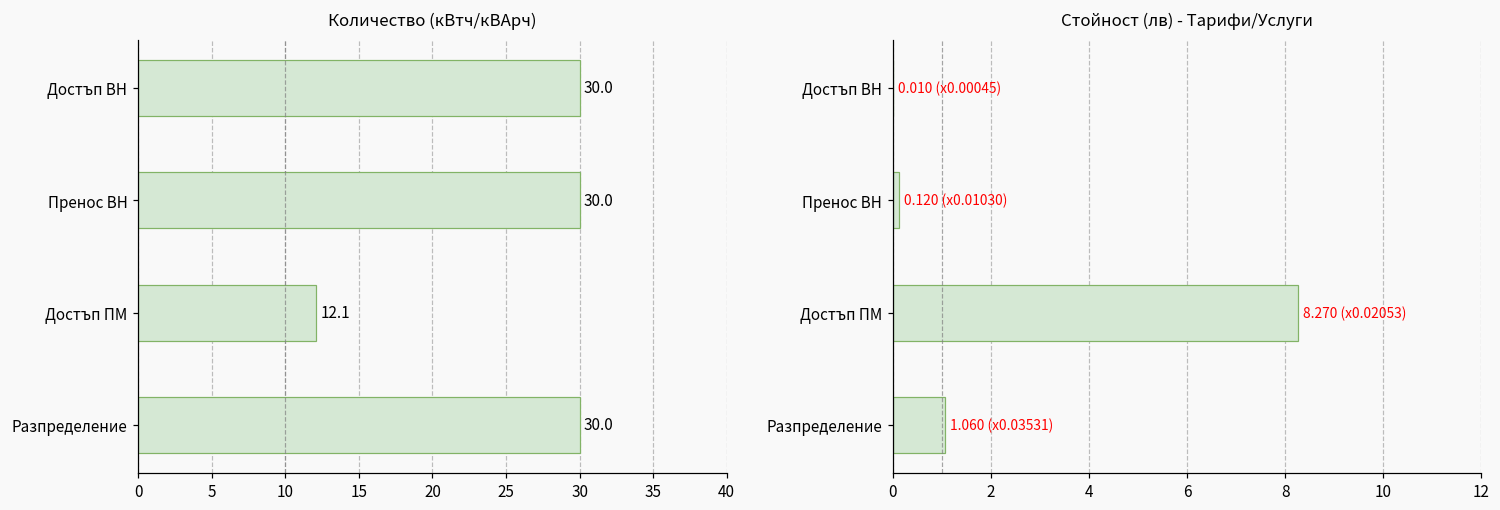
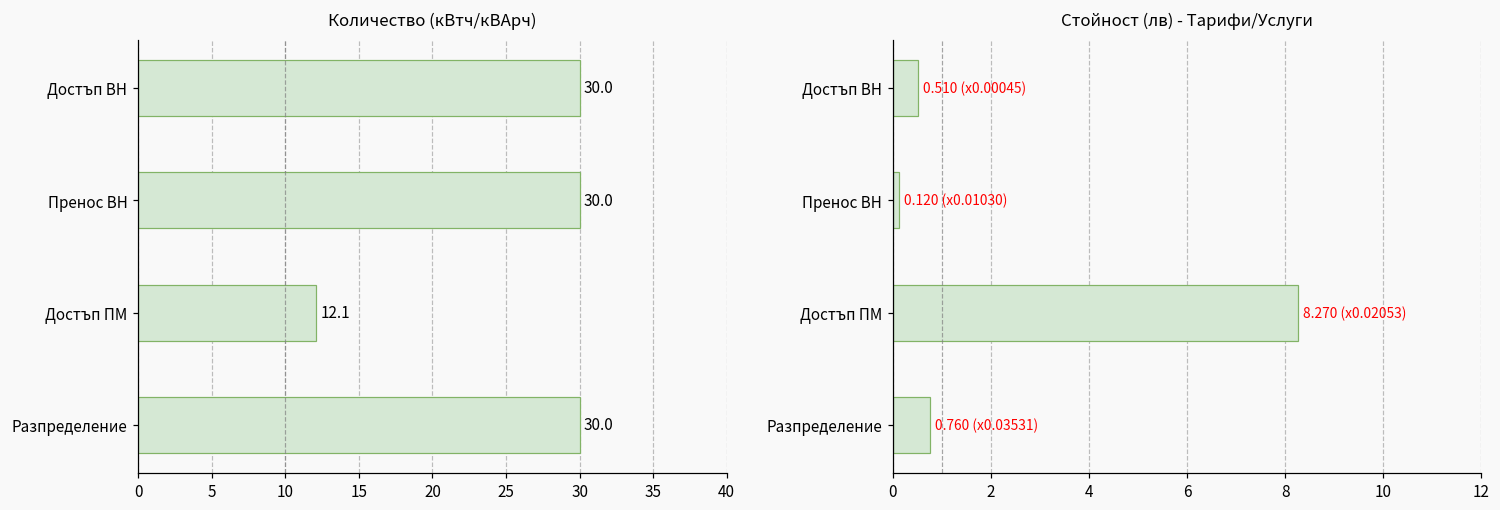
  {
    "Количество (кВтч/кВАрч)": {
      "Достъп ВН": 30.0,
      "Пренос ВН": 30.0,
      "Достъп ПМ": 12.1,
      "Разпределение": 30.0
    },
    "Стойност (лв) - Тарифи/Услуги": {
-     "Достъп ВН": 0.010,
+     "Достъп ВН": 0.510,
      "Пренос ВН": 0.120,
      "Достъп ПМ": 8.270,
-     "Разпределение": 1.060
+     "Разпределение": 0.760
    }
  }
